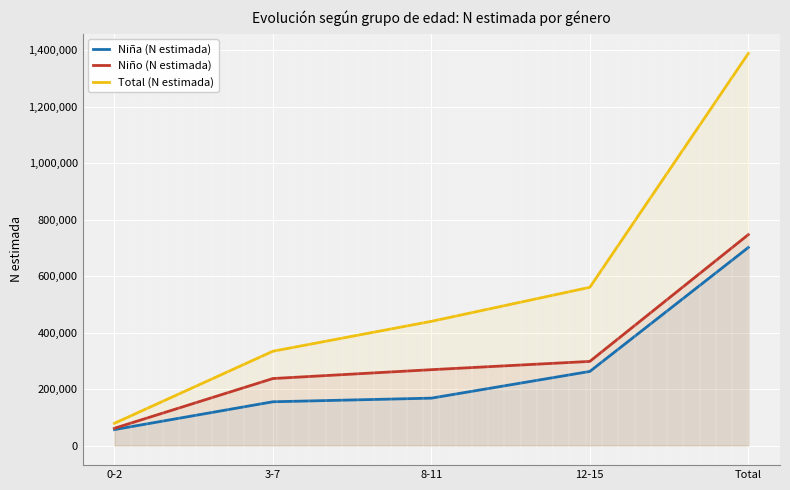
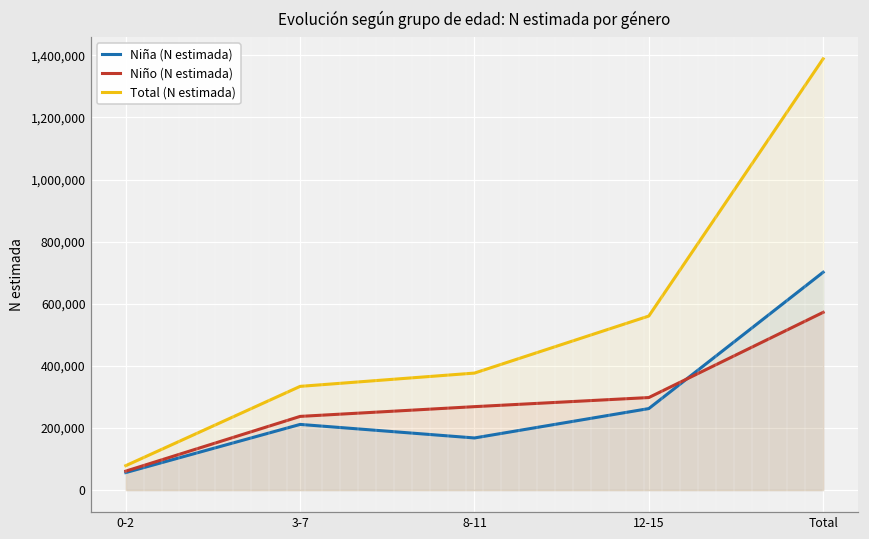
  {
    "Niña (N estimada)": {
-     "3-7": "160,000",
+     "3-7": "210,000",
      "8-11": "170,000",
      "12-15": "260,000",
      "Total": "700,000"
    },
    "Niño (N estimada)": {
      "3-7": "240,000",
      "8-11": "270,000",
      "12-15": "300,000",
-     "Total": "750,000"
+     "Total": "570,000"
    },
    "Total (N estimada)": {
      "0-2": "80,000",
      "3-7": "330,000",
-     "8-11": "440,000",
+     "8-11": "380,000",
      "12-15": "560,000",
      "Total": "1,390,000"
    }
  }
